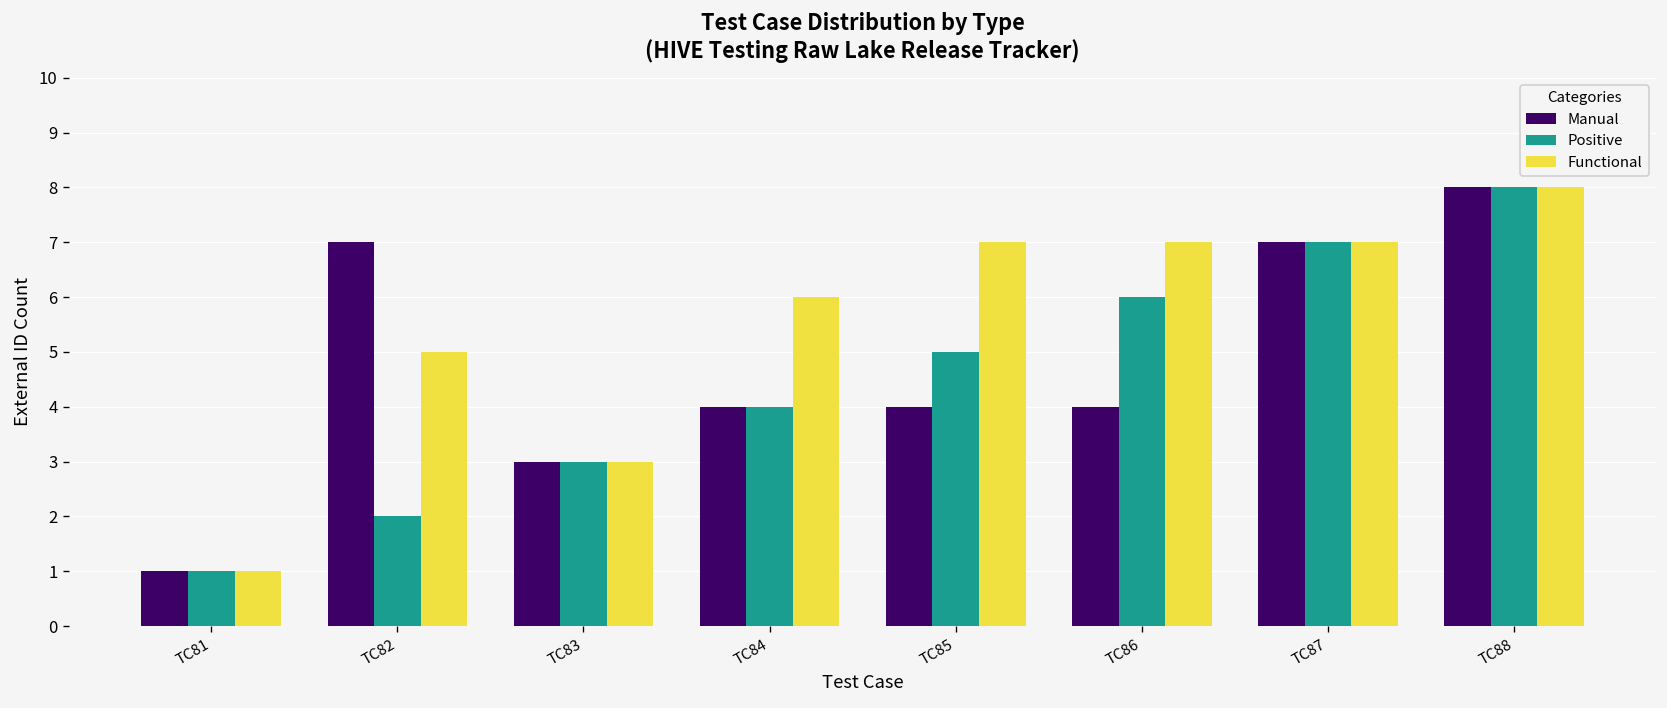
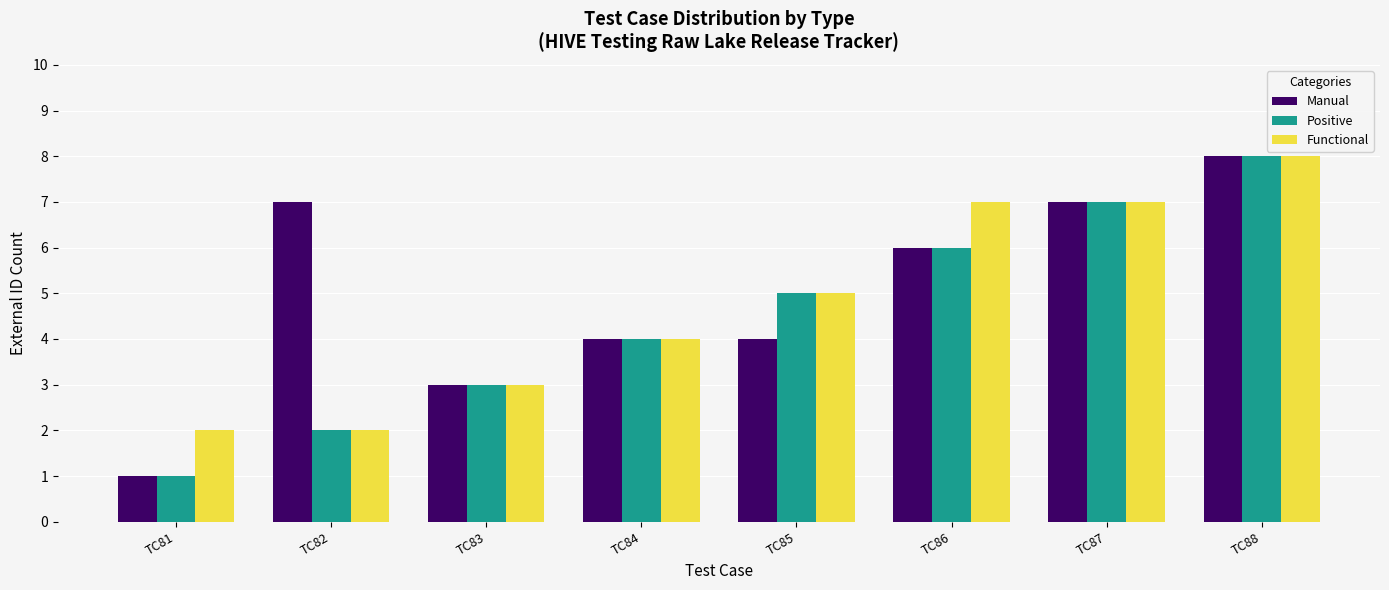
  {
    "Manual": {
      "TC81": 1,
      "TC82": 7,
      "TC83": 3,
      "TC84": 4,
      "TC85": 4,
-     "TC86": 4,
+     "TC86": 6,
      "TC87": 7,
      "TC88": 8
    },
    "Positive": {
      "TC81": 1,
      "TC82": 2,
      "TC83": 3,
      "TC84": 4,
      "TC85": 5,
      "TC86": 6,
      "TC87": 7,
      "TC88": 8
    },
    "Functional": {
-     "TC81": 1,
-     "TC82": 5,
+     "TC81": 2,
+     "TC82": 2,
      "TC83": 3,
-     "TC84": 6,
-     "TC85": 7,
+     "TC84": 4,
+     "TC85": 5,
      "TC86": 7,
      "TC87": 7,
      "TC88": 8
    }
  }
